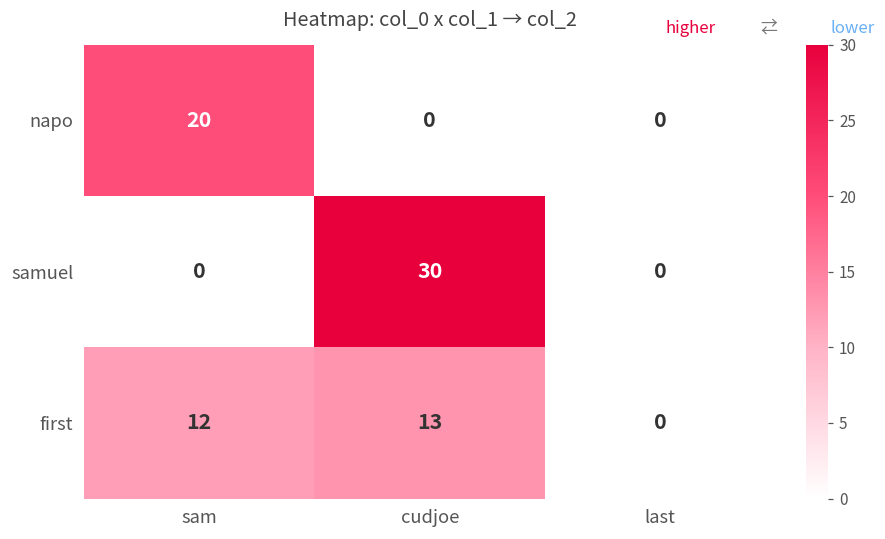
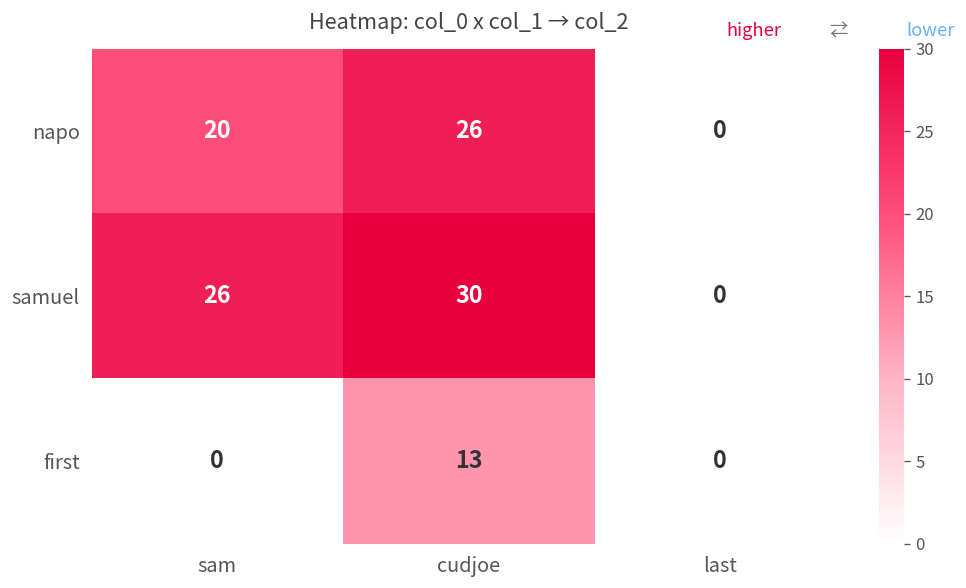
  {
    "napo": {
      "sam": 20,
-     "cudjoe": 0,
+     "cudjoe": 26,
      "last": 0
    },
    "samuel": {
-     "sam": 0,
+     "sam": 26,
      "cudjoe": 30,
      "last": 0
    },
    "first": {
-     "sam": 12,
+     "sam": 0,
      "cudjoe": 13,
      "last": 0
    }
  }
